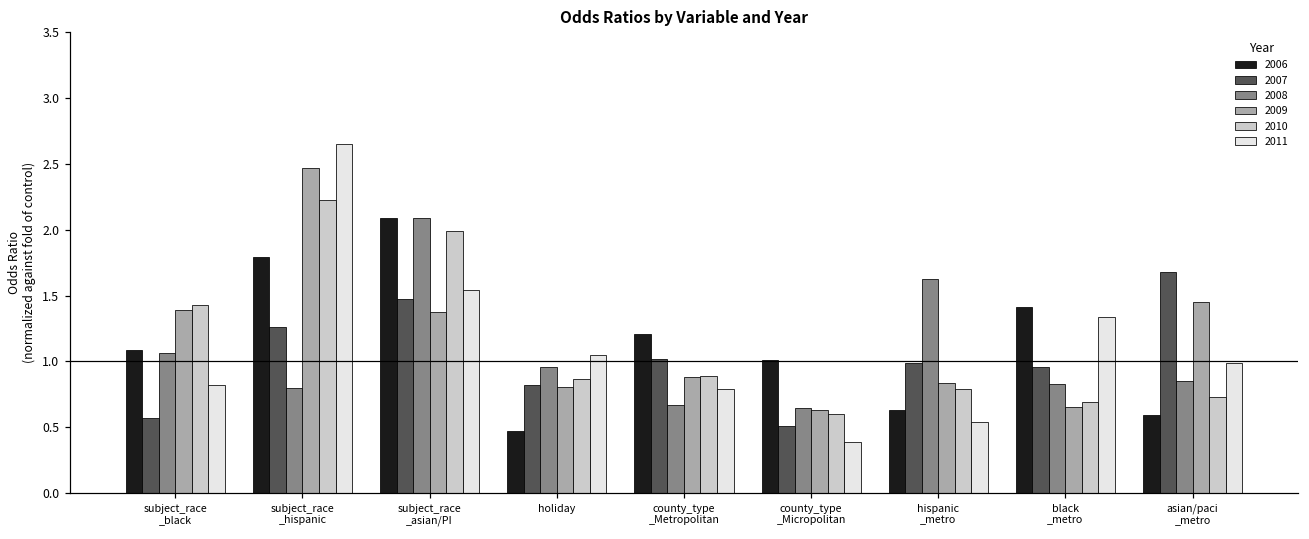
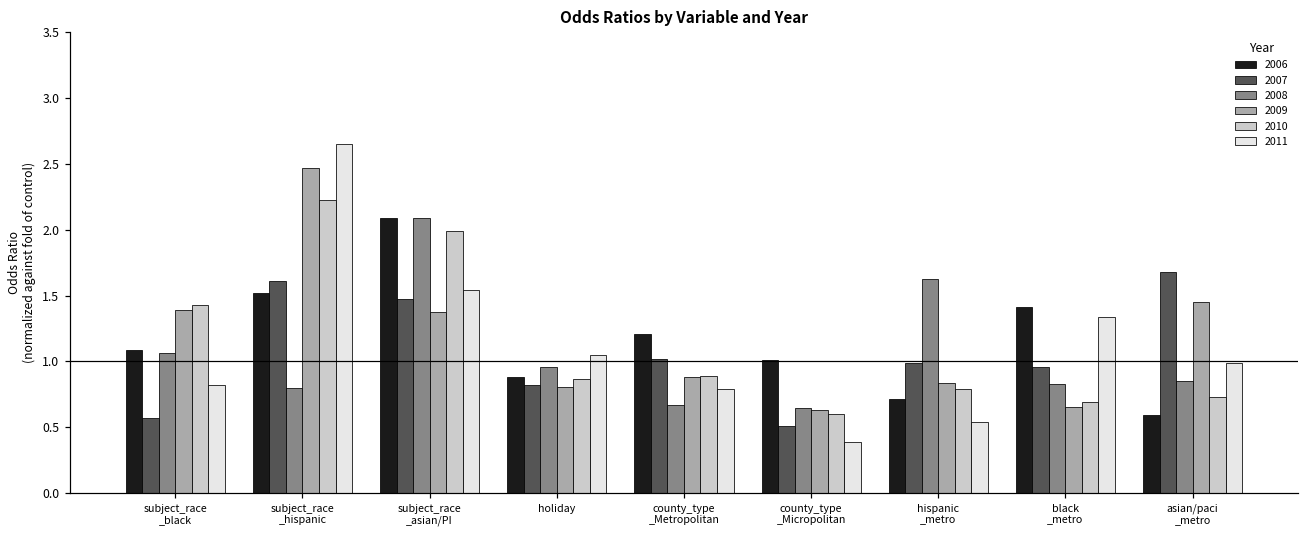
  {
    "2006": {
      "subject_race _black": 1.09,
-     "subject_race _hispanic": 1.79,
+     "subject_race _hispanic": 1.52,
      "subject_race _asian/PI": 2.09,
-     "holiday": 0.47,
+     "holiday": 0.88,
      "county_type _Metropolitan": 1.21,
      "county_type _Micropolitan": 1.01,
-     "hispanic _metro": 0.63,
+     "hispanic _metro": 0.71,
      "black _metro": 1.41,
      "asian/paci _metro": 0.60
    },
    "2007": {
      "subject_race _black": 0.57,
-     "subject_race _hispanic": 1.26,
+     "subject_race _hispanic": 1.61,
      "subject_race _asian/PI": 1.48,
      "holiday": 0.82,
      "county_type _Metropolitan": 1.02,
      "county_type _Micropolitan": 0.51,
      "hispanic _metro": 0.99,
      "black _metro": 0.96,
      "asian/paci _metro": 1.68
    }
  }
